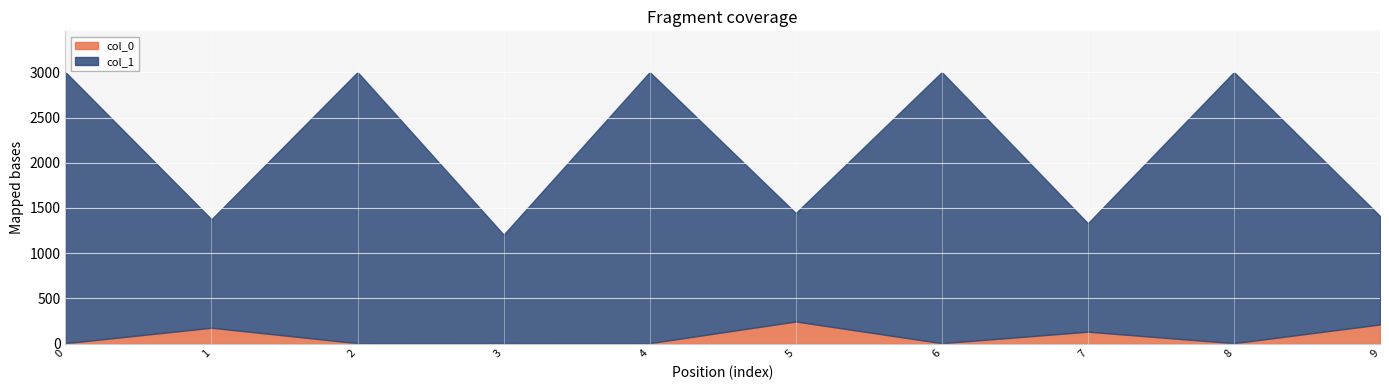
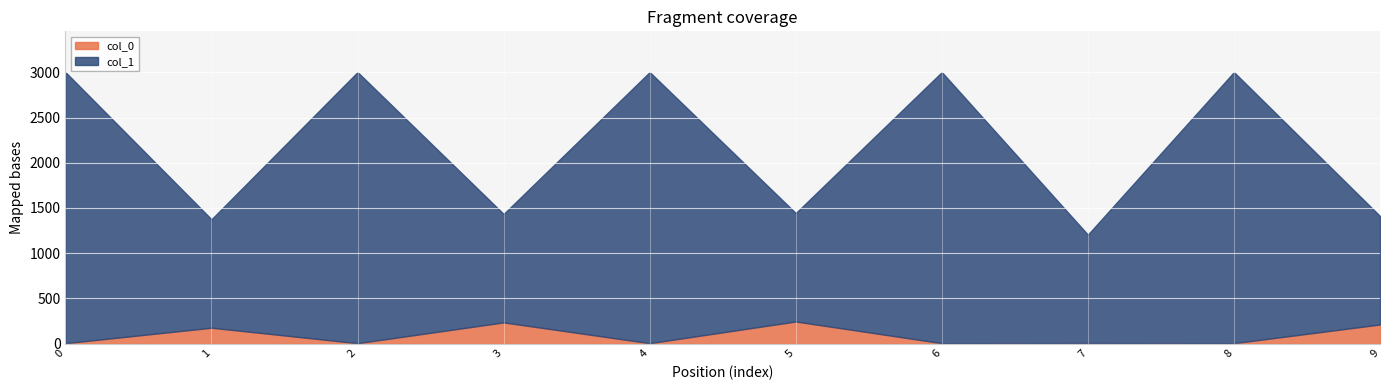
  {
    "col_0": {
      "1": 200,
-     "3": 0,
+     "3": 200,
      "5": 200,
-     "7": 100,
+     "7": 0,
      "9": 200
    },
    "col_1": {
      "0": 3000,
      "1": 1200,
      "2": 3000,
      "3": 1200,
      "4": 3000,
      "5": 1200,
      "6": 3000,
      "7": 1200,
      "8": 3000,
      "9": 1200
    }
  }
